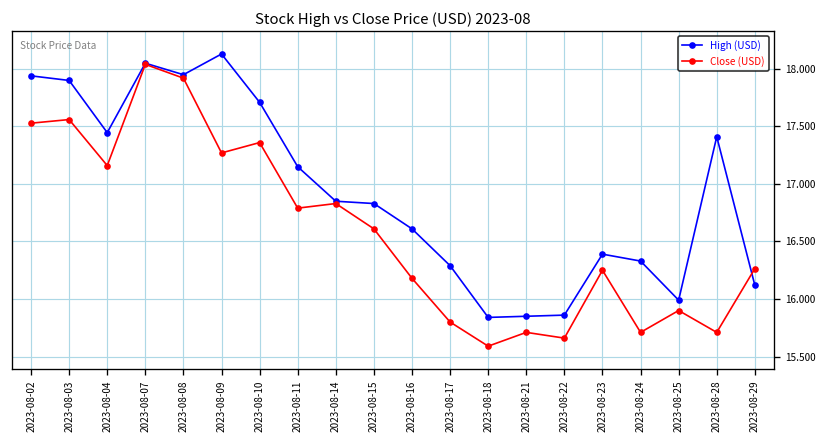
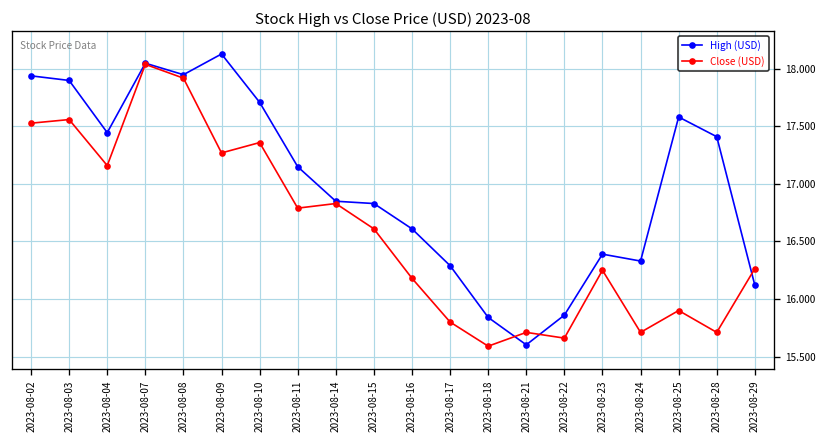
  {
    "High (USD)": {
      "2023-08-02": 17.9,
      "2023-08-03": 17.9,
      "2023-08-04": 17.4,
      "2023-08-08": 18.0,
      "2023-08-09": 18.1,
      "2023-08-10": 17.7,
      "2023-08-11": 17.1,
      "2023-08-15": 16.8,
      "2023-08-16": 16.6,
      "2023-08-17": 16.3,
      "2023-08-18": 15.8,
-     "2023-08-21": 15.9,
+     "2023-08-21": 15.6,
      "2023-08-22": 15.9,
      "2023-08-23": 16.4,
      "2023-08-24": 16.3,
-     "2023-08-25": 16.0,
+     "2023-08-25": 17.6,
      "2023-08-28": 17.4,
      "2023-08-29": 16.1
    },
    "Close (USD)": {
      "2023-08-02": 17.5,
      "2023-08-03": 17.6,
      "2023-08-04": 17.2,
      "2023-08-08": 17.9,
      "2023-08-09": 17.3,
      "2023-08-10": 17.4,
      "2023-08-11": 16.8,
      "2023-08-15": 16.6,
      "2023-08-16": 16.2,
      "2023-08-17": 15.8,
      "2023-08-18": 15.6,
      "2023-08-21": 15.7,
      "2023-08-22": 15.7,
      "2023-08-23": 16.3,
      "2023-08-24": 15.7,
      "2023-08-25": 15.9,
      "2023-08-28": 15.7,
      "2023-08-29": 16.3
    }
  }
